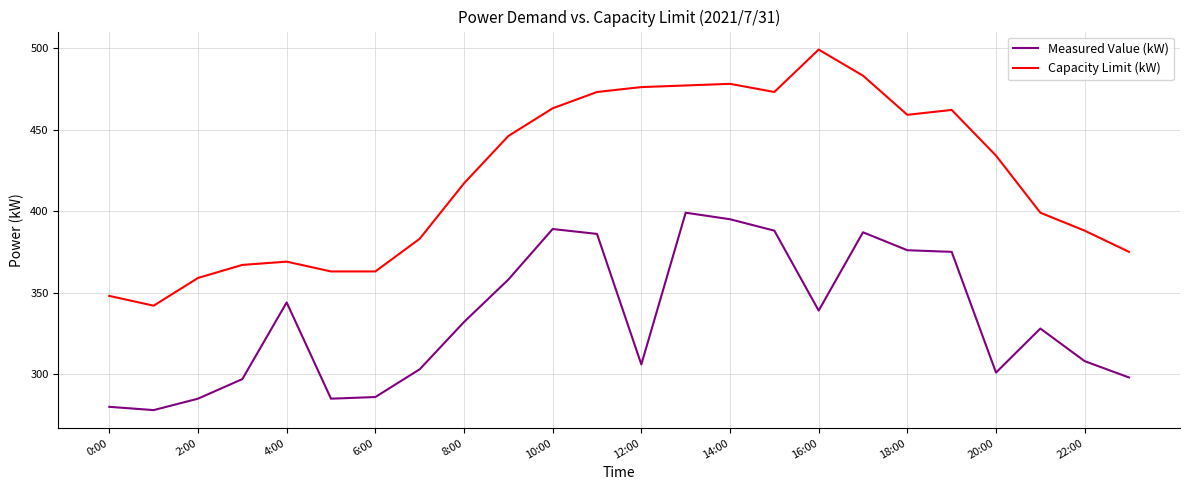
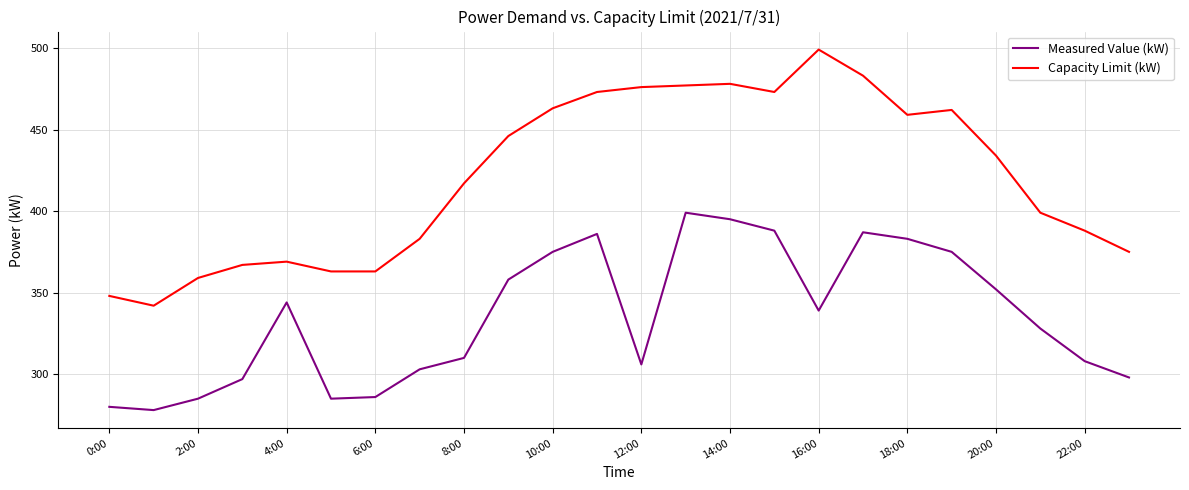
  {
    "Measured Value (kW)": {
      "0:00": 280,
      "2:00": 285,
      "4:00": 344,
      "6:00": 286,
-     "8:00": 332,
-     "10:00": 389,
+     "8:00": 310,
+     "10:00": 375,
      "12:00": 306,
      "14:00": 395,
      "16:00": 339,
-     "18:00": 376,
-     "20:00": 301,
+     "18:00": 383,
+     "20:00": 352,
      "22:00": 308
    },
    "Capacity Limit (kW)": {
      "0:00": 348,
      "2:00": 359,
      "4:00": 369,
      "6:00": 363,
      "8:00": 417,
      "10:00": 463,
      "12:00": 476,
      "14:00": 478,
      "16:00": 499,
      "18:00": 459,
      "20:00": 434,
      "22:00": 388
    }
  }
